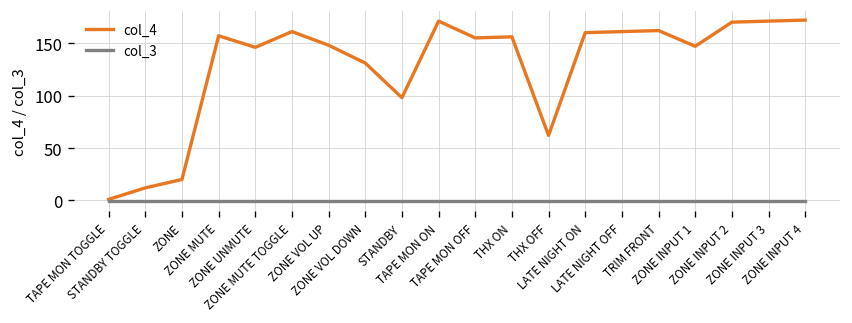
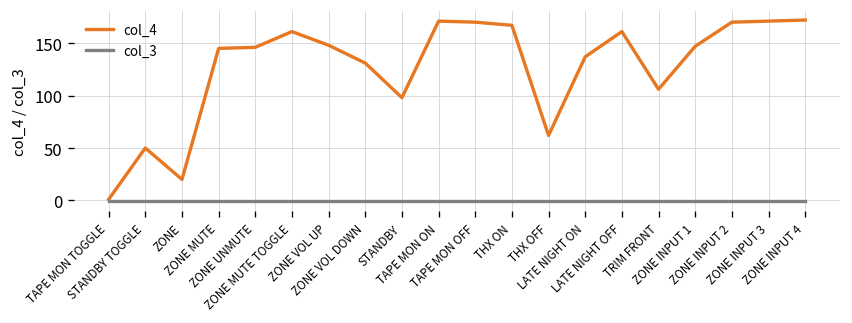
  {
    "col_4": {
-     "STANDBY TOGGLE": 10,
+     "STANDBY TOGGLE": 50,
      "ZONE": 20,
-     "ZONE MUTE": 160,
+     "ZONE MUTE": 150,
      "ZONE UNMUTE": 150,
      "ZONE MUTE TOGGLE": 160,
      "ZONE VOL UP": 150,
      "ZONE VOL DOWN": 130,
      "STANDBY": 100,
      "TAPE MON ON": 170,
-     "TAPE MON OFF": 160,
-     "THX ON": 160,
+     "TAPE MON OFF": 170,
+     "THX ON": 170,
      "THX OFF": 60,
-     "LATE NIGHT ON": 160,
+     "LATE NIGHT ON": 140,
      "LATE NIGHT OFF": 160,
-     "TRIM FRONT": 160,
+     "TRIM FRONT": 110,
      "ZONE INPUT 1": 150,
      "ZONE INPUT 2": 170,
      "ZONE INPUT 3": 170,
      "ZONE INPUT 4": 170
    },
    "col_3": {
      "STANDBY TOGGLE": 0,
      "ZONE": 0,
      "ZONE MUTE": 0,
      "ZONE UNMUTE": 0,
      "ZONE MUTE TOGGLE": 0,
      "ZONE VOL UP": 0,
      "ZONE VOL DOWN": 0,
      "STANDBY": 0,
      "TAPE MON ON": 0,
      "TAPE MON OFF": 0,
      "THX ON": 0,
      "THX OFF": 0,
      "LATE NIGHT ON": 0,
      "LATE NIGHT OFF": 0,
      "TRIM FRONT": 0,
      "ZONE INPUT 1": 0,
      "ZONE INPUT 2": 0,
      "ZONE INPUT 3": 0,
      "ZONE INPUT 4": 0
    }
  }
